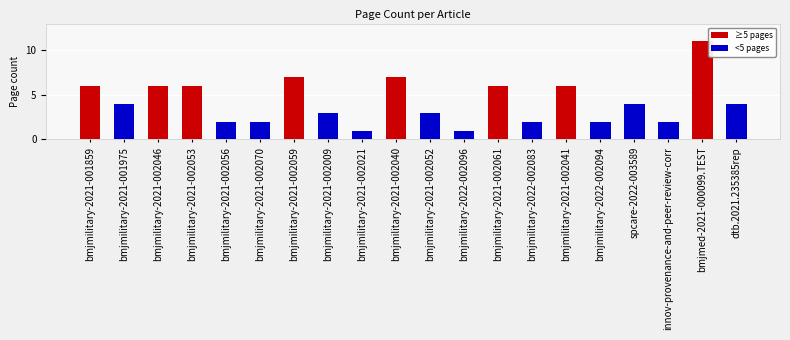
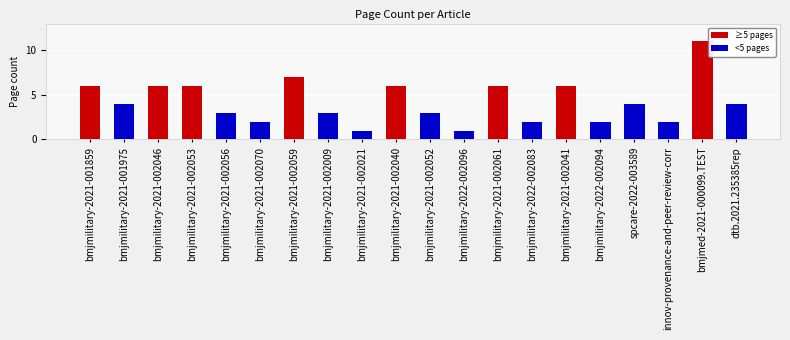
  {
    "bmjmilitary-2021-001859": 6,
    "bmjmilitary-2021-001975": 4,
    "bmjmilitary-2021-002046": 6,
    "bmjmilitary-2021-002053": 6,
-   "bmjmilitary-2021-002056": 2,
+   "bmjmilitary-2021-002056": 3,
    "bmjmilitary-2021-002070": 2,
    "bmjmilitary-2021-002059": 7,
    "bmjmilitary-2021-002009": 3,
    "bmjmilitary-2021-002021": 1,
-   "bmjmilitary-2021-002040": 7,
+   "bmjmilitary-2021-002040": 6,
    "bmjmilitary-2021-002052": 3,
    "bmjmilitary-2022-002096": 1,
    "bmjmilitary-2021-002061": 6,
    "bmjmilitary-2022-002083": 2,
    "bmjmilitary-2021-002041": 6,
    "bmjmilitary-2022-002094": 2,
    "spcare-2022-003589": 4,
    "innov-provenance-and-peer-review-corr": 2,
    "bmjmed-2021-000099.TEST": 11,
    "dtb.2021.235385rep": 4
  }
